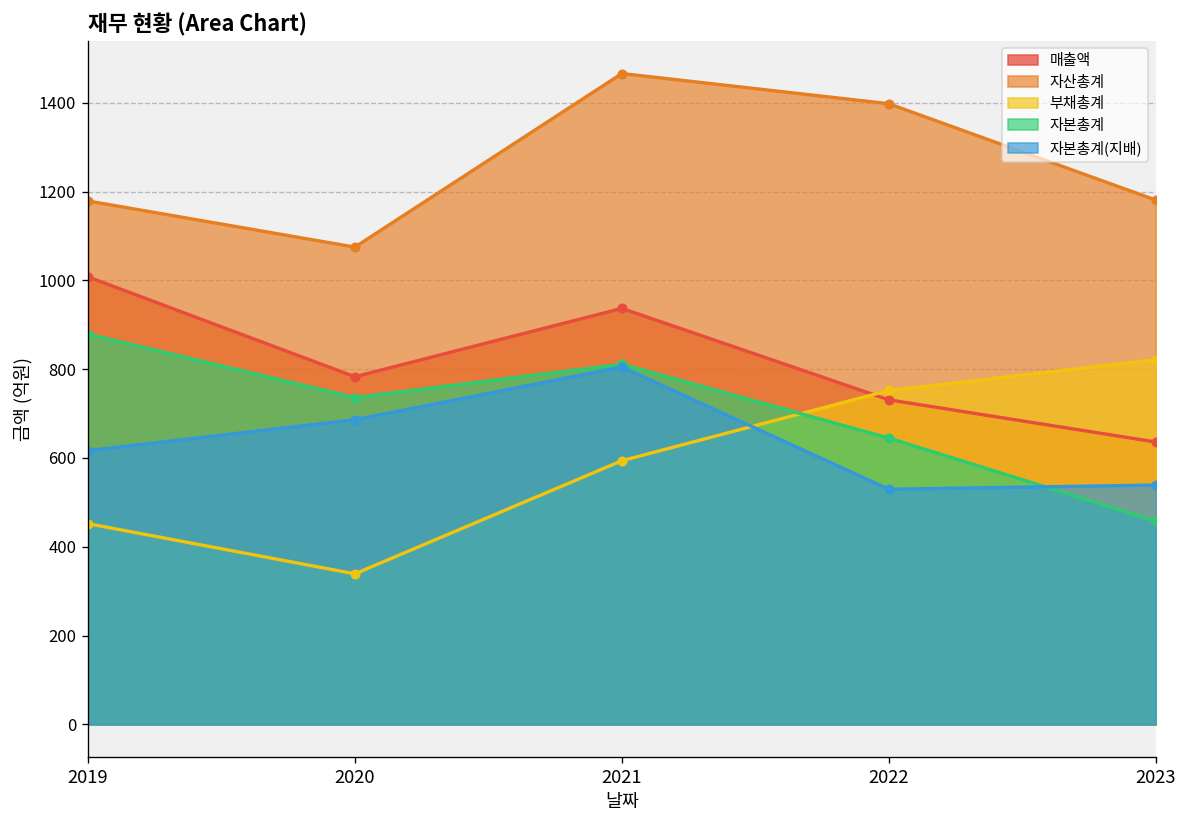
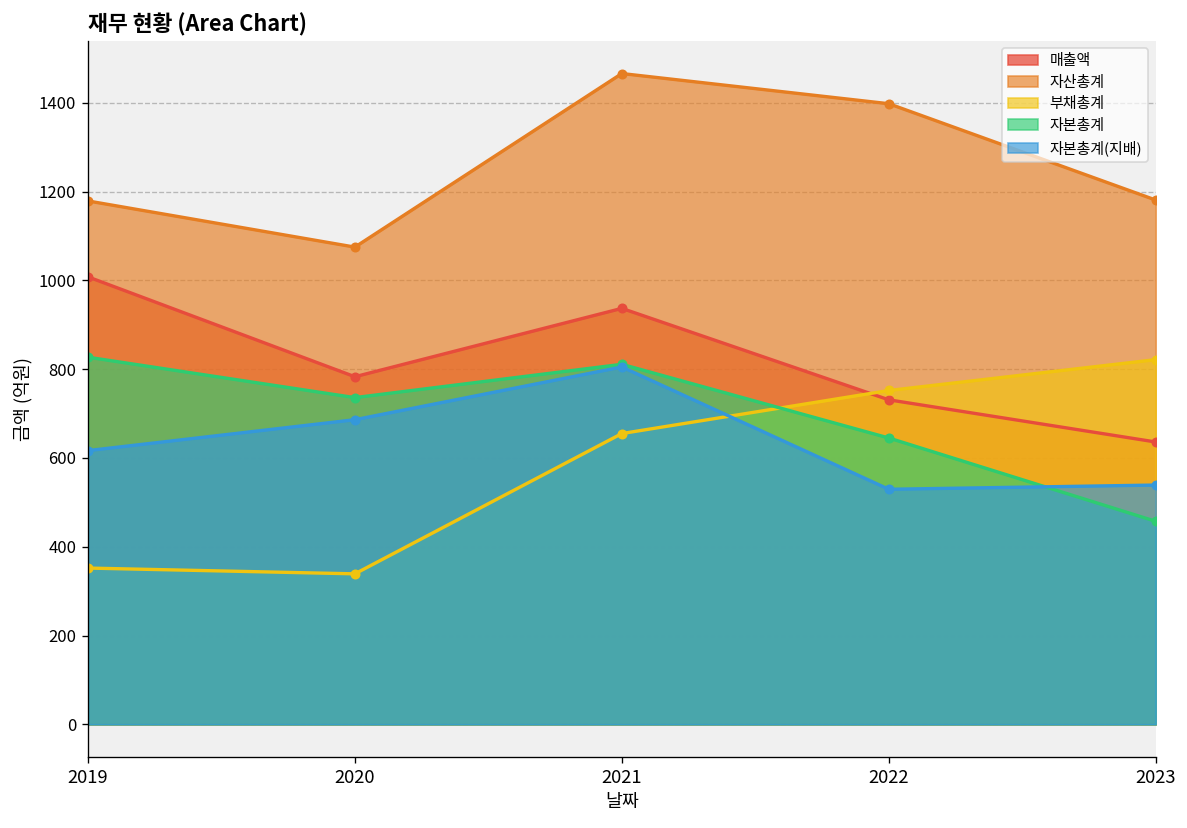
  {
    "부채총계": {
-     "2019": 450,
+     "2019": 350,
      "2020": 340,
-     "2021": 590,
+     "2021": 660,
      "2022": 750,
      "2023": 820
    },
    "자본총계": {
-     "2019": 880,
+     "2019": 830,
      "2020": 740,
      "2022": 650,
      "2023": 460
    },
    "자본총계(지배)": {
      "2019": 620,
      "2020": 690,
      "2022": 530,
      "2023": 540
    }
  }
